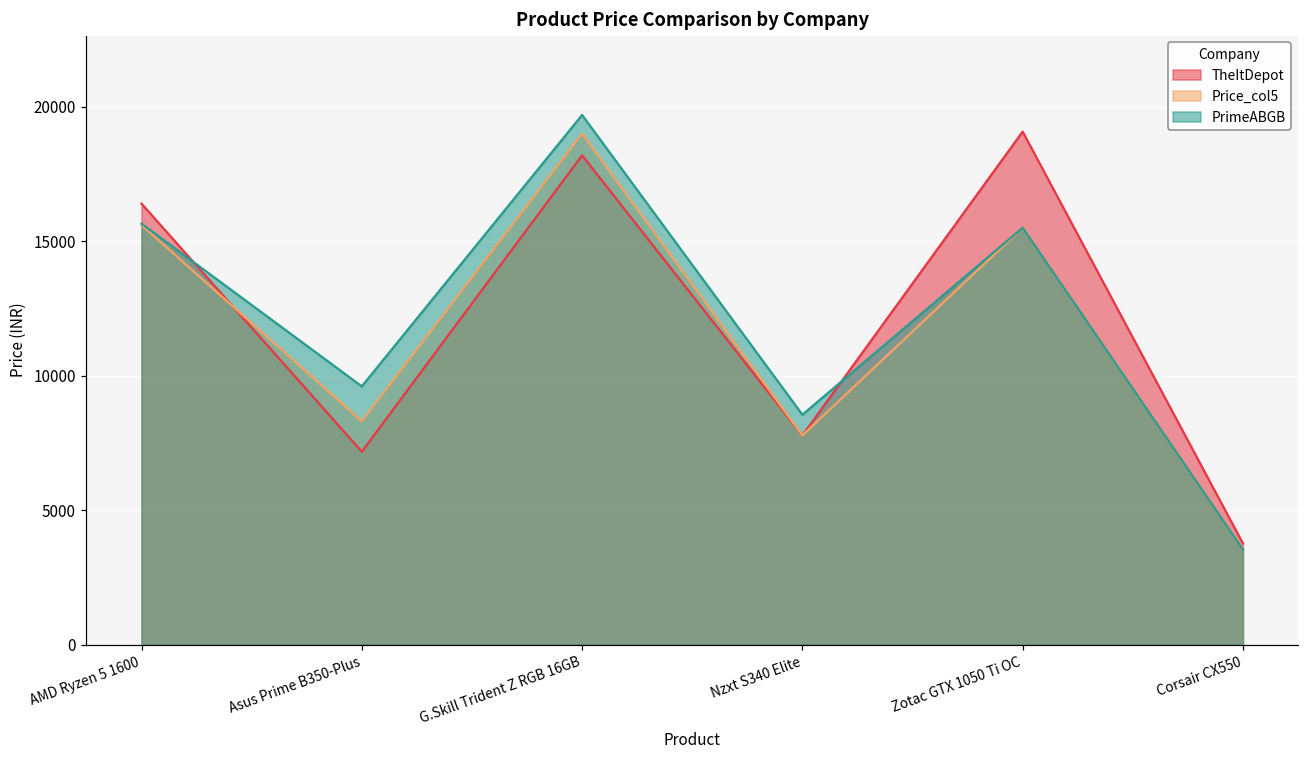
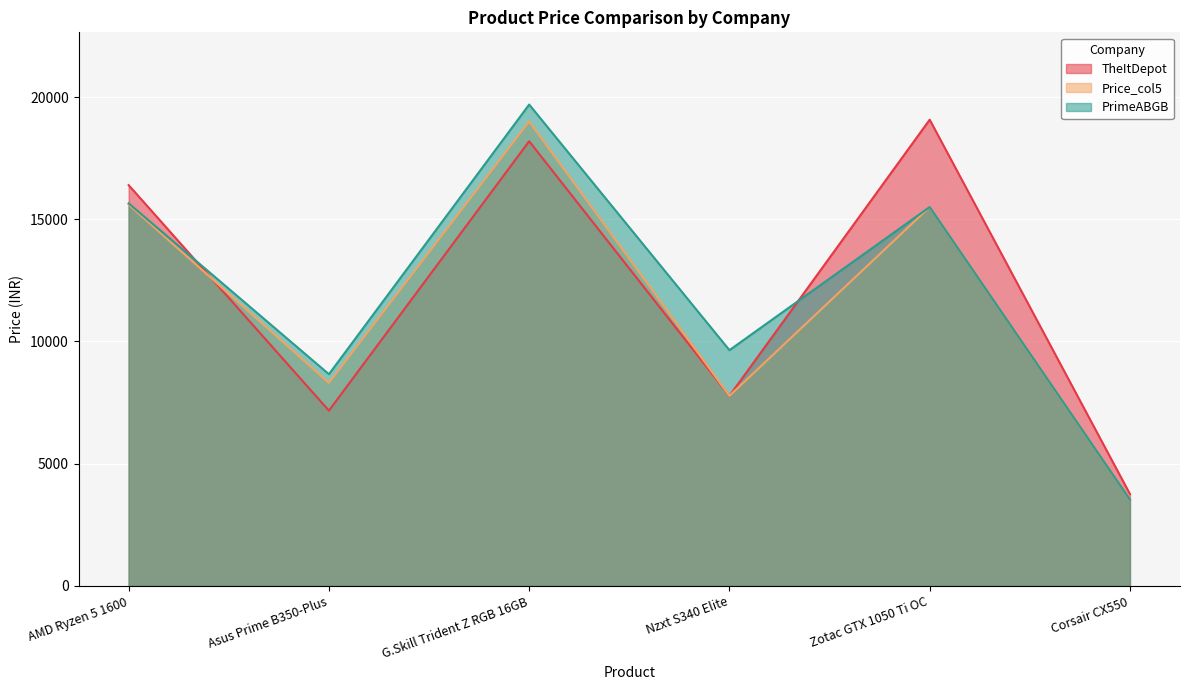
  {
    "TheItDepot": {
      "AMD Ryzen 5 1600": 16400,
      "Asus Prime B350-Plus": 7200,
      "G.Skill Trident Z RGB 16GB": 18200,
      "Zotac GTX 1050 Ti OC": 19100,
      "Corsair CX550": 3800
    },
    "Price_col5": {
      "Asus Prime B350-Plus": 8300,
      "G.Skill Trident Z RGB 16GB": 19000
    },
    "PrimeABGB": {
-     "Asus Prime B350-Plus": 9600,
+     "Asus Prime B350-Plus": 8700,
      "G.Skill Trident Z RGB 16GB": 19700,
-     "Nzxt S340 Elite": 8500
+     "Nzxt S340 Elite": 9600
    }
  }
